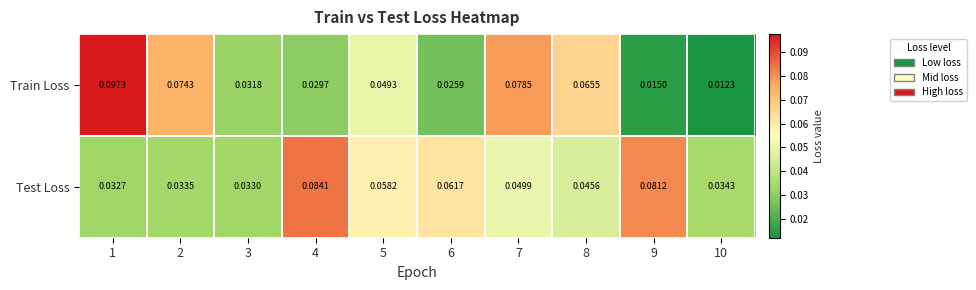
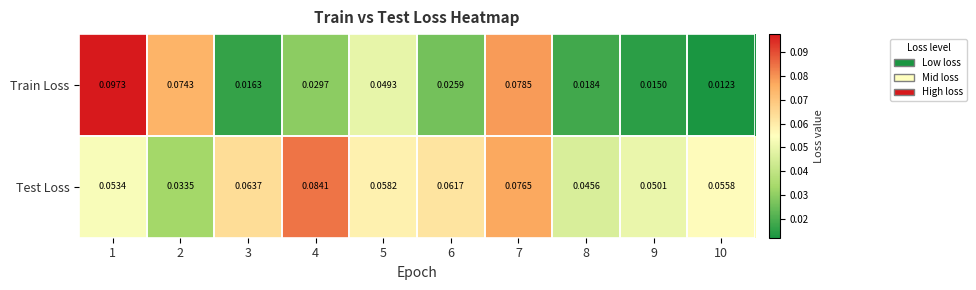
  {
    "Train Loss": {
      "1": 0.0973,
      "2": 0.0743,
-     "3": 0.0318,
+     "3": 0.0163,
      "4": 0.0297,
      "5": 0.0493,
      "6": 0.0259,
      "7": 0.0785,
-     "8": 0.0655,
+     "8": 0.0184,
      "9": 0.0150,
      "10": 0.0123
    },
    "Test Loss": {
-     "1": 0.0327,
+     "1": 0.0534,
      "2": 0.0335,
-     "3": 0.0330,
+     "3": 0.0637,
      "4": 0.0841,
      "5": 0.0582,
      "6": 0.0617,
-     "7": 0.0499,
+     "7": 0.0765,
      "8": 0.0456,
-     "9": 0.0812,
-     "10": 0.0343
+     "9": 0.0501,
+     "10": 0.0558
    }
  }
